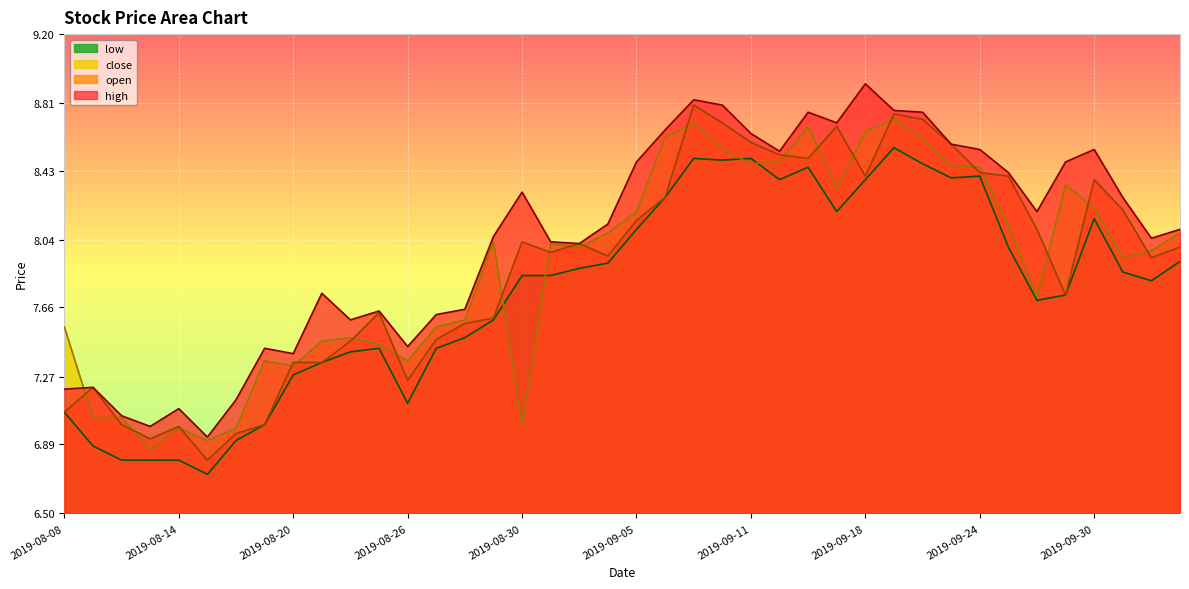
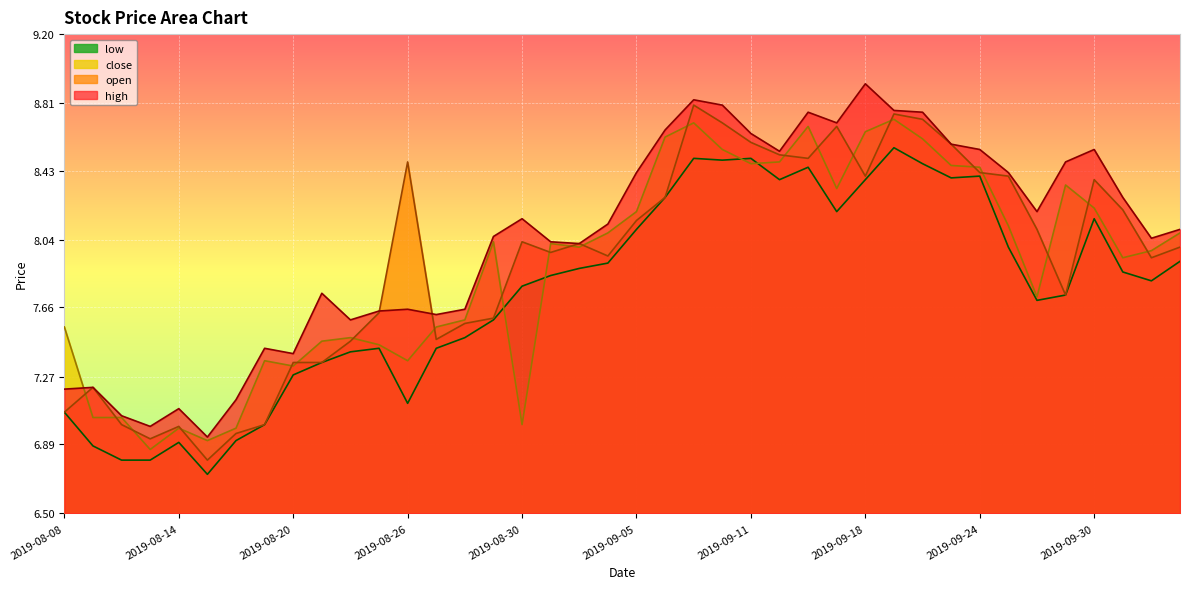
  {
    "low": {
-     "2019-08-14": 6.8,
+     "2019-08-14": 6.9,
      "2019-08-20": 7.28,
      "2019-08-26": 7.12,
-     "2019-08-30": 7.84,
+     "2019-08-30": 7.78,
      "2019-09-05": 8.10,
      "2019-09-11": 8.50,
      "2019-09-18": 8.38,
      "2019-09-24": 8.40,
      "2019-09-30": 8.16
    },
    "close": {
      "2019-08-08": 7.55,
      "2019-08-20": 7.33,
      "2019-08-26": 7.36,
      "2019-08-30": 7.00,
      "2019-09-05": 8.20,
      "2019-09-11": 8.47,
      "2019-09-18": 8.65,
      "2019-09-24": 8.45,
      "2019-09-30": 8.22
    },
    "open": {
      "2019-08-20": 7.35,
-     "2019-08-26": 7.25,
+     "2019-08-26": 8.48,
      "2019-08-30": 8.03,
      "2019-09-05": 8.15,
      "2019-09-11": 8.59,
      "2019-09-18": 8.40,
      "2019-09-24": 8.42,
      "2019-09-30": 8.38
    },
    "high": {
      "2019-08-08": 7.20,
      "2019-08-14": 7.09,
      "2019-08-20": 7.40,
-     "2019-08-26": 7.44,
-     "2019-08-30": 8.31,
-     "2019-09-05": 8.48,
+     "2019-08-26": 7.65,
+     "2019-08-30": 8.16,
+     "2019-09-05": 8.42,
      "2019-09-11": 8.64,
      "2019-09-18": 8.92,
      "2019-09-24": 8.55,
      "2019-09-30": 8.55
    }
  }
